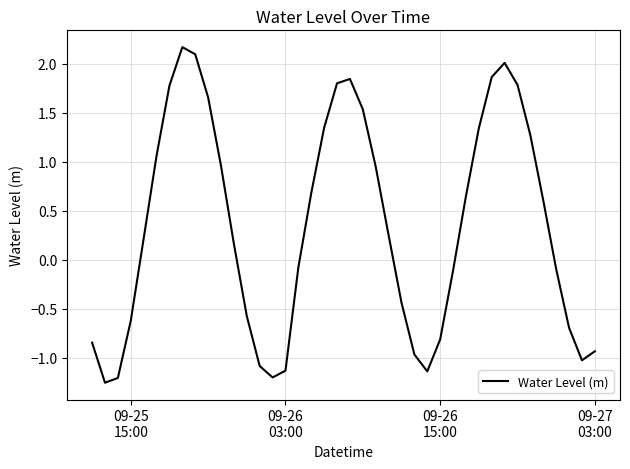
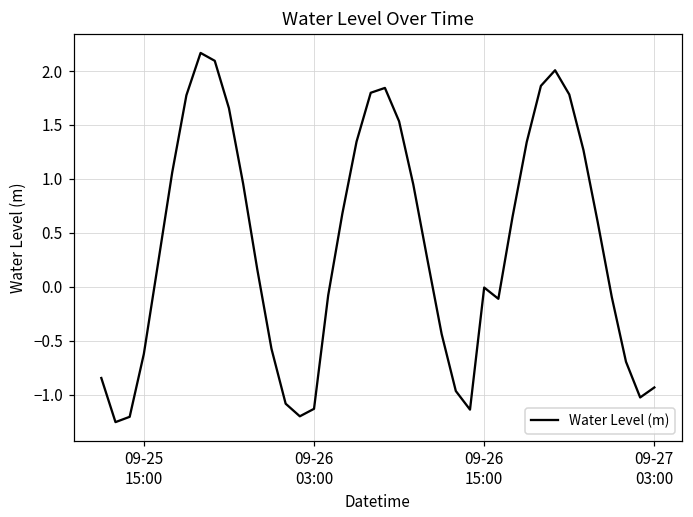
  {
    "09-25 15:00": -0.6,
    "09-26 03:00": -1.1,
-   "09-26 15:00": -0.8,
+   "09-26 15:00": 0.0,
    "09-27 03:00": -0.9
  }
